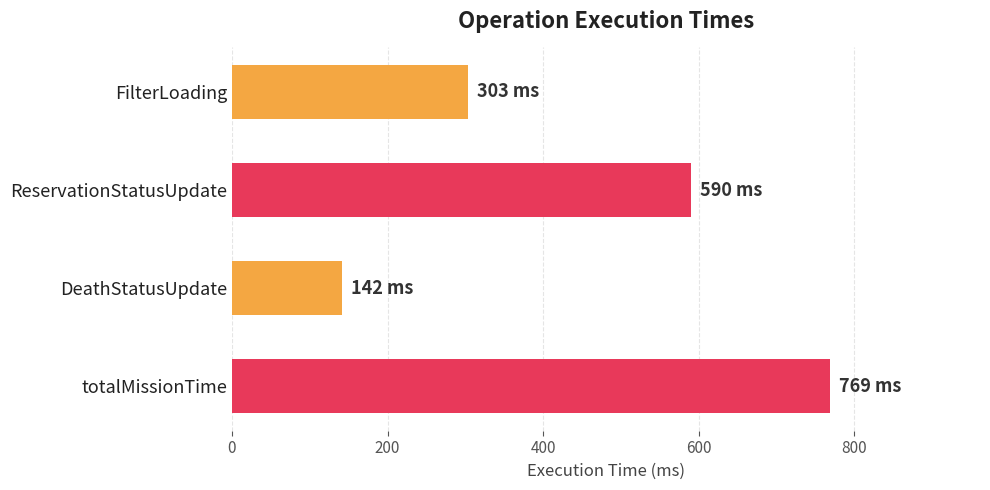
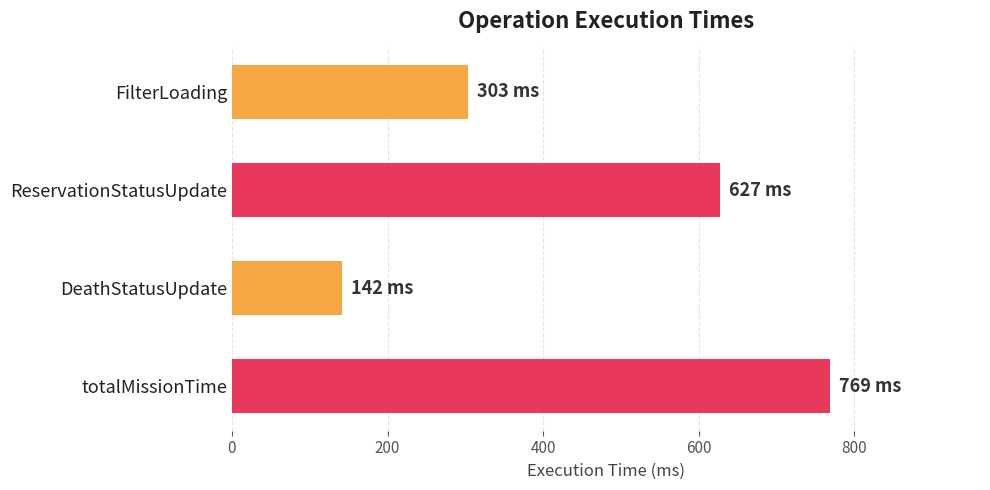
  {
    "FilterLoading": 303,
-   "ReservationStatusUpdate": 590,
+   "ReservationStatusUpdate": 627,
    "DeathStatusUpdate": 142,
    "totalMissionTime": 769
  }
